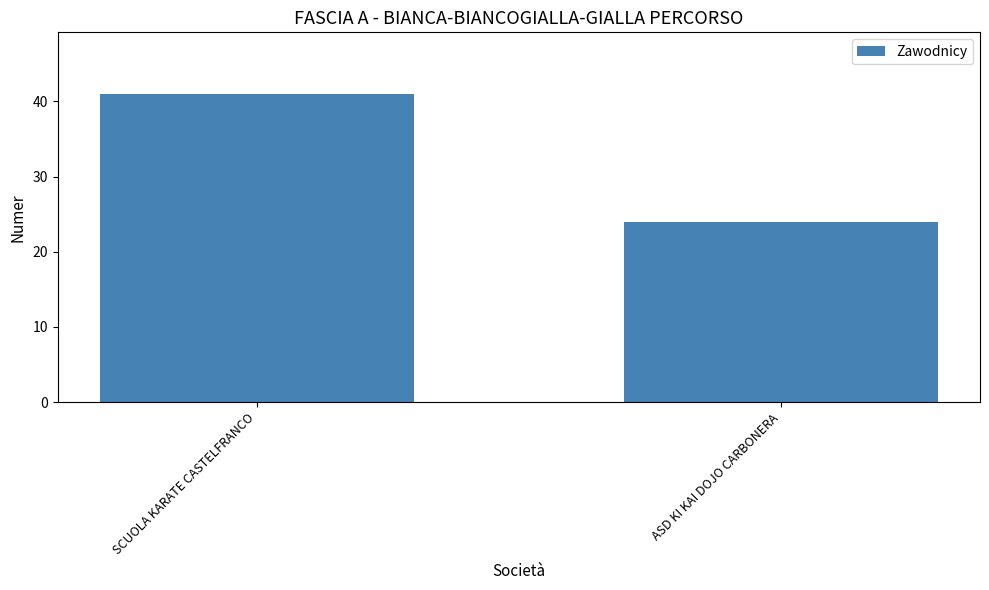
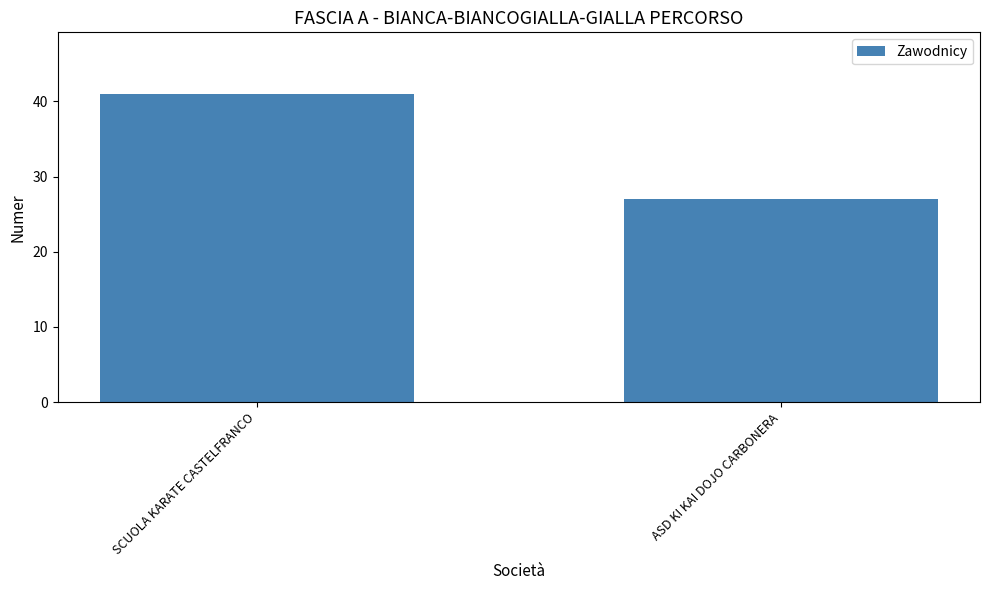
  {
    "SCUOLA KARATE CASTELFRANCO": 41,
-   "ASD KI KAI DOJO CARBONERA": 24
+   "ASD KI KAI DOJO CARBONERA": 27
  }
